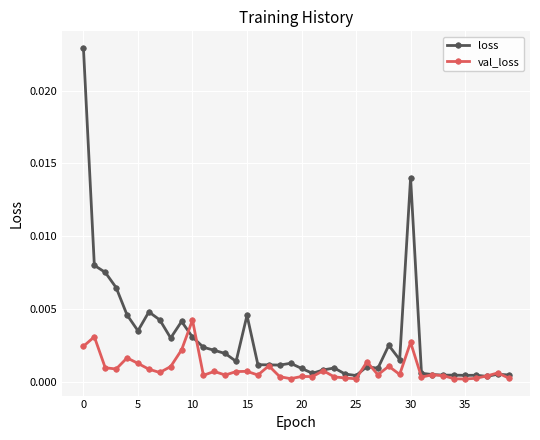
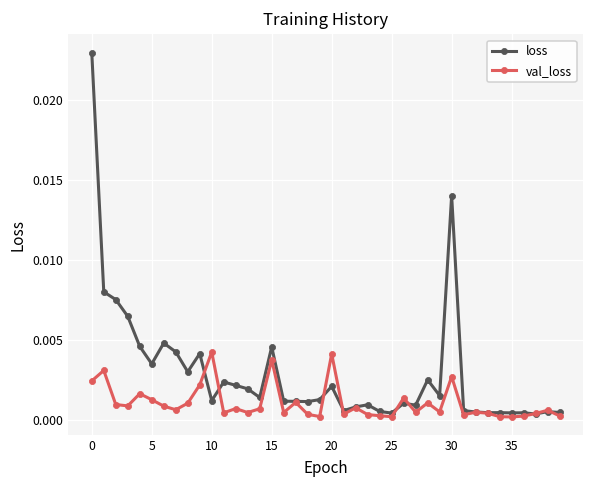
  {
    "loss": {
      "0": 0.0229,
      "5": 0.0035,
-     "10": 0.0031,
+     "10": 0.0012,
      "15": 0.0045,
-     "20": 0.0009,
+     "20": 0.0021,
      "25": 0.0004,
      "30": 0.0140,
      "35": 0.0004
    },
    "val_loss": {
      "0": 0.0024,
      "5": 0.0012,
      "10": 0.0042,
-     "15": 0.0007,
-     "20": 0.0003,
+     "15": 0.0037,
+     "20": 0.0041,
      "25": 0.0002,
      "30": 0.0027,
      "35": 0.0002
    }
  }
